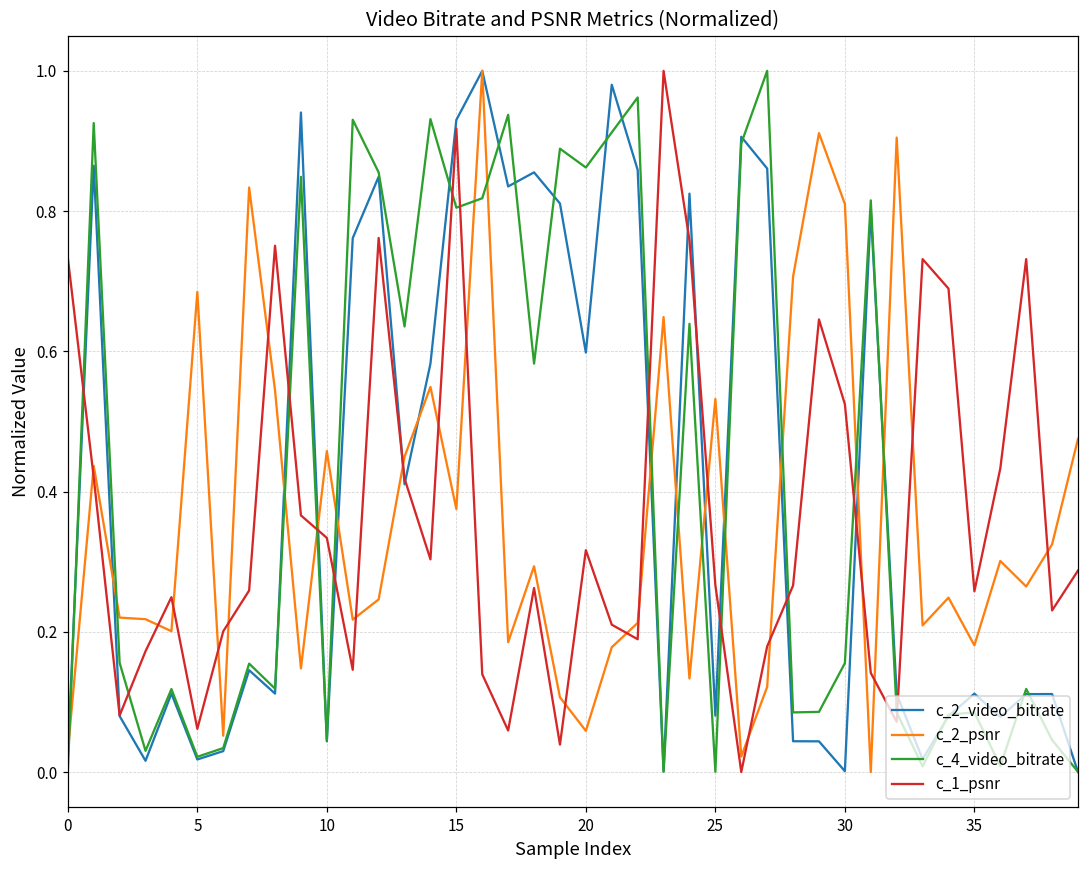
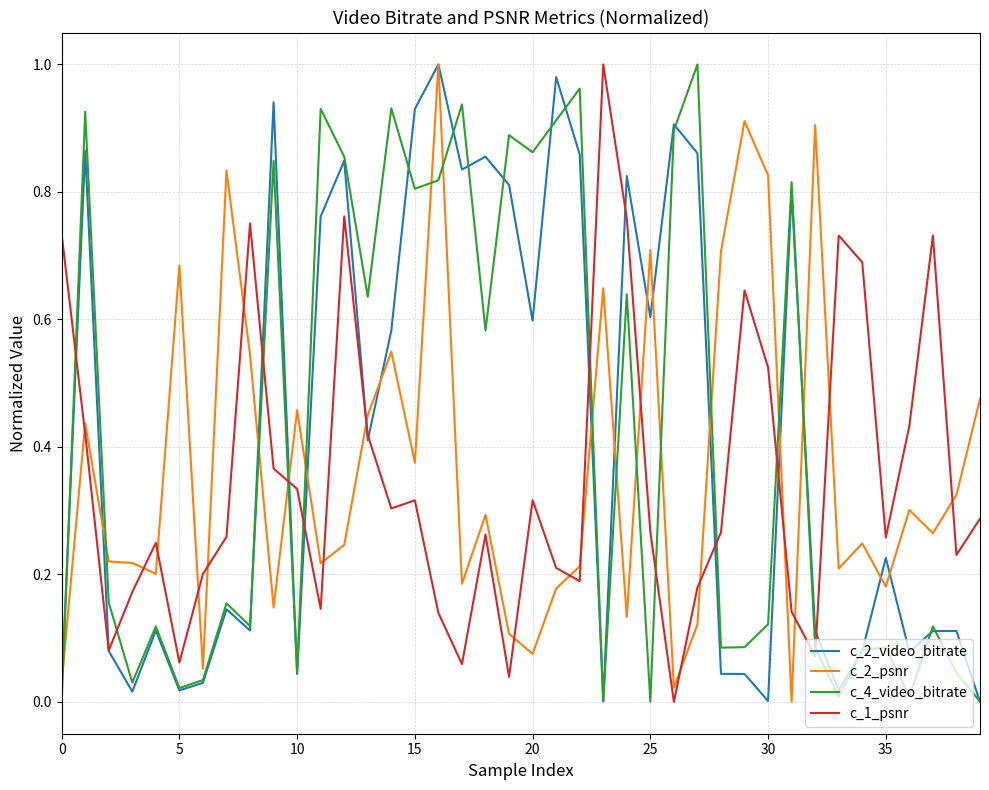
  {
    "c_2_video_bitrate": {
      "0": 0.02,
      "15": 0.93,
      "20": 0.60,
-     "25": 0.08,
+     "25": 0.60,
      "30": 0.00,
-     "35": 0.11
+     "35": 0.23
    },
    "c_2_psnr": {
      "0": 0.03,
      "5": 0.68,
      "10": 0.46,
      "15": 0.38,
-     "20": 0.06,
-     "25": 0.53,
-     "30": 0.81,
+     "20": 0.08,
+     "25": 0.71,
+     "30": 0.83,
      "35": 0.18
    },
    "c_4_video_bitrate": {
      "0": 0.00,
      "15": 0.80,
      "20": 0.86,
      "25": 0.00,
-     "30": 0.16
+     "30": 0.12
    },
    "c_1_psnr": {
      "0": 0.73,
      "5": 0.06,
      "10": 0.33,
-     "15": 0.92,
+     "15": 0.32,
      "20": 0.32,
      "25": 0.27,
      "30": 0.52,
      "35": 0.26
    }
  }
